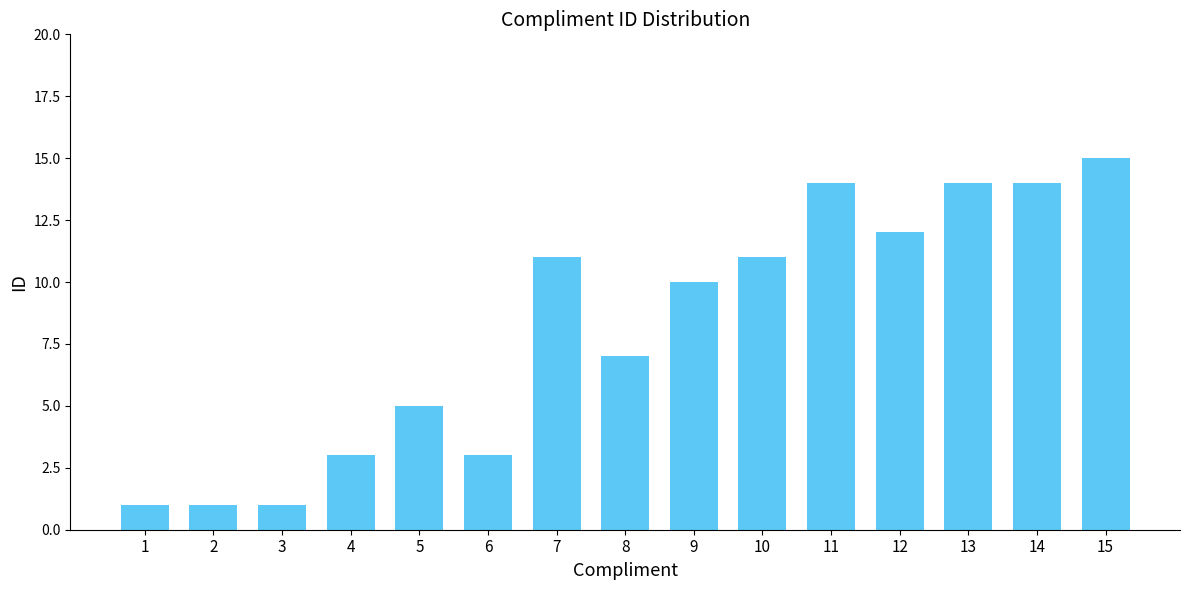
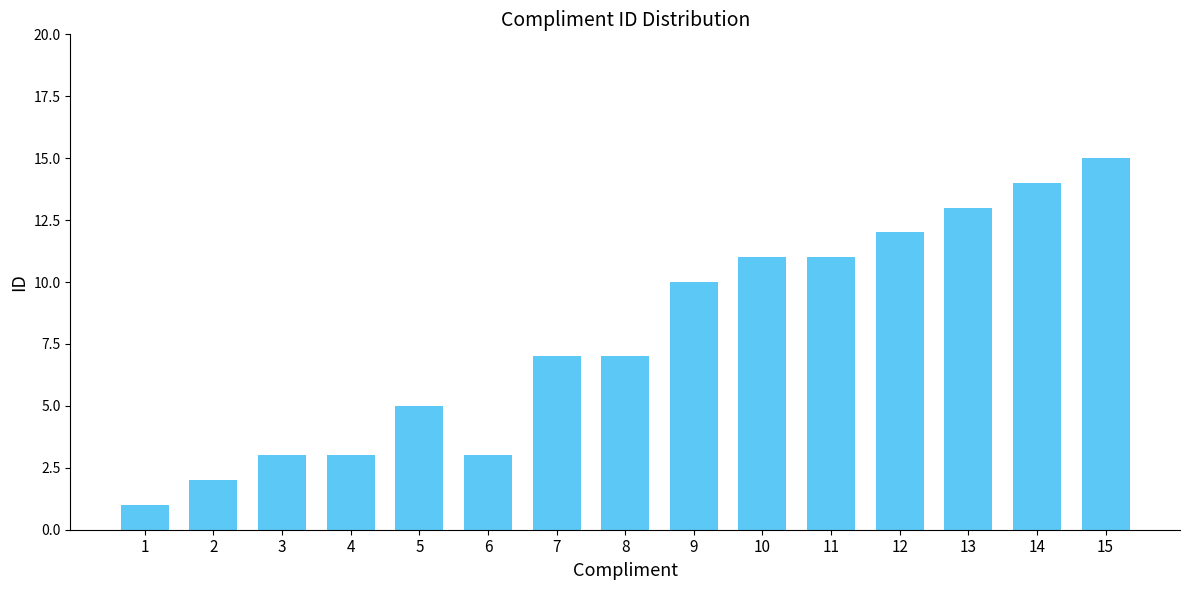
  {
    "1": 1,
-   "2": 1,
-   "3": 1,
+   "2": 2,
+   "3": 3,
    "4": 3,
    "5": 5,
    "6": 3,
-   "7": 11,
+   "7": 7,
    "8": 7,
    "9": 10,
    "10": 11,
-   "11": 14,
+   "11": 11,
    "12": 12,
-   "13": 14,
+   "13": 13,
    "14": 14,
    "15": 15
  }
